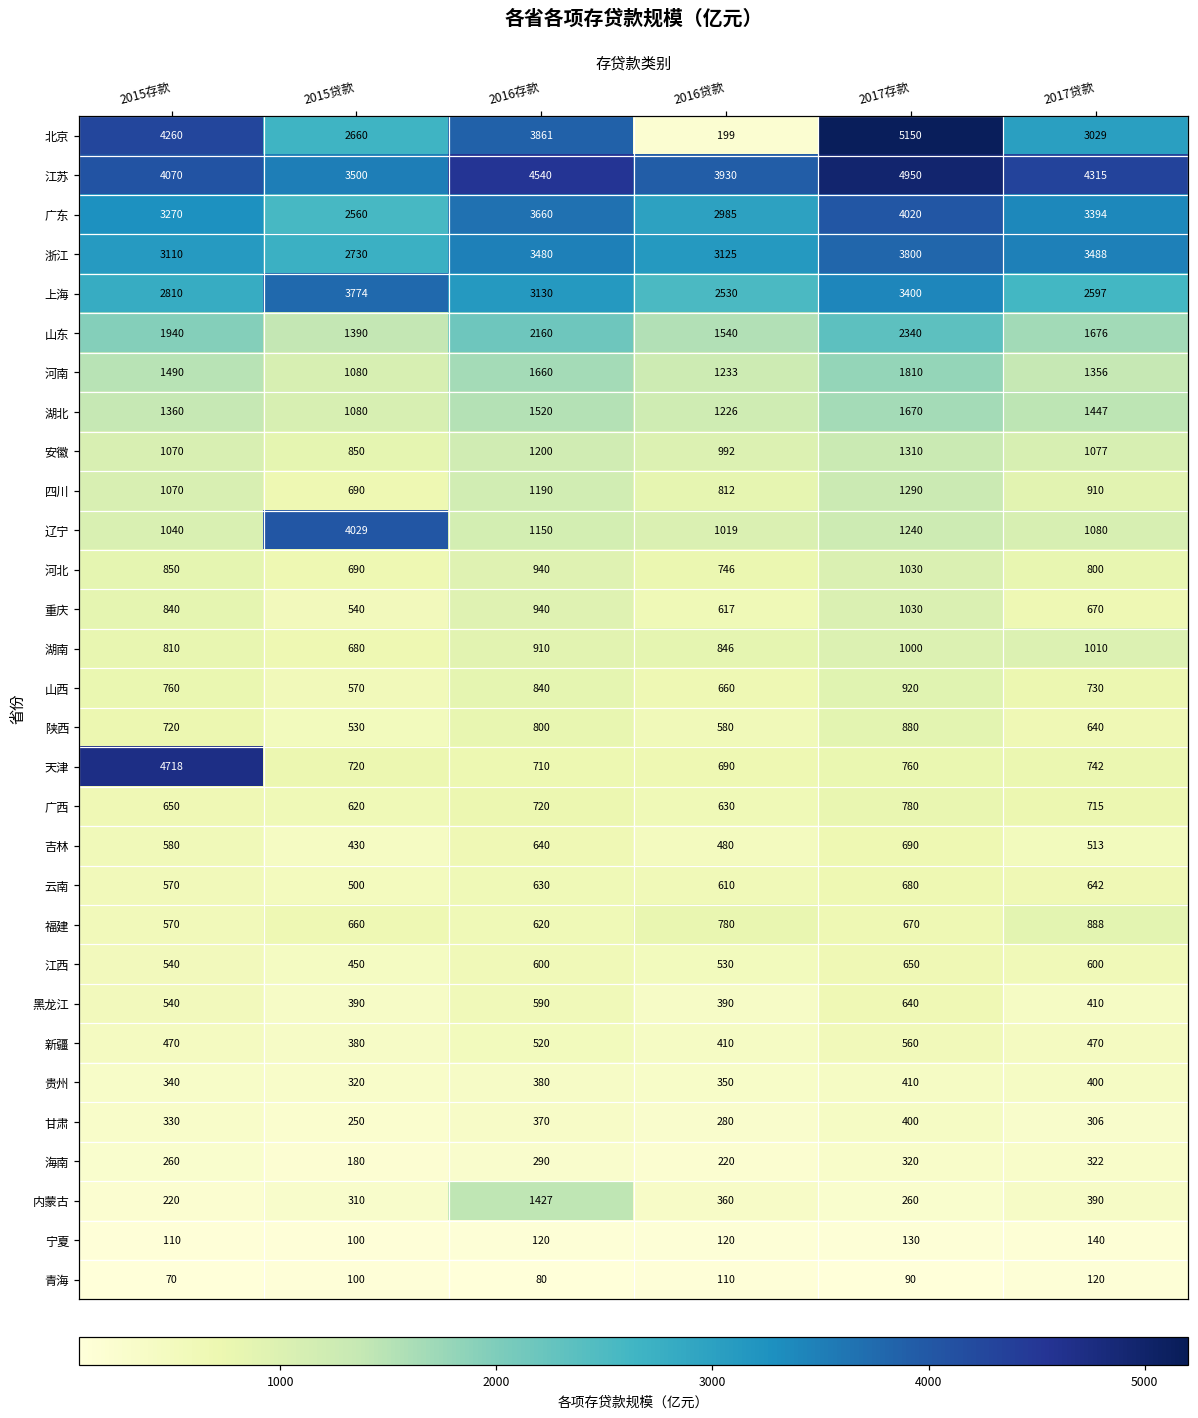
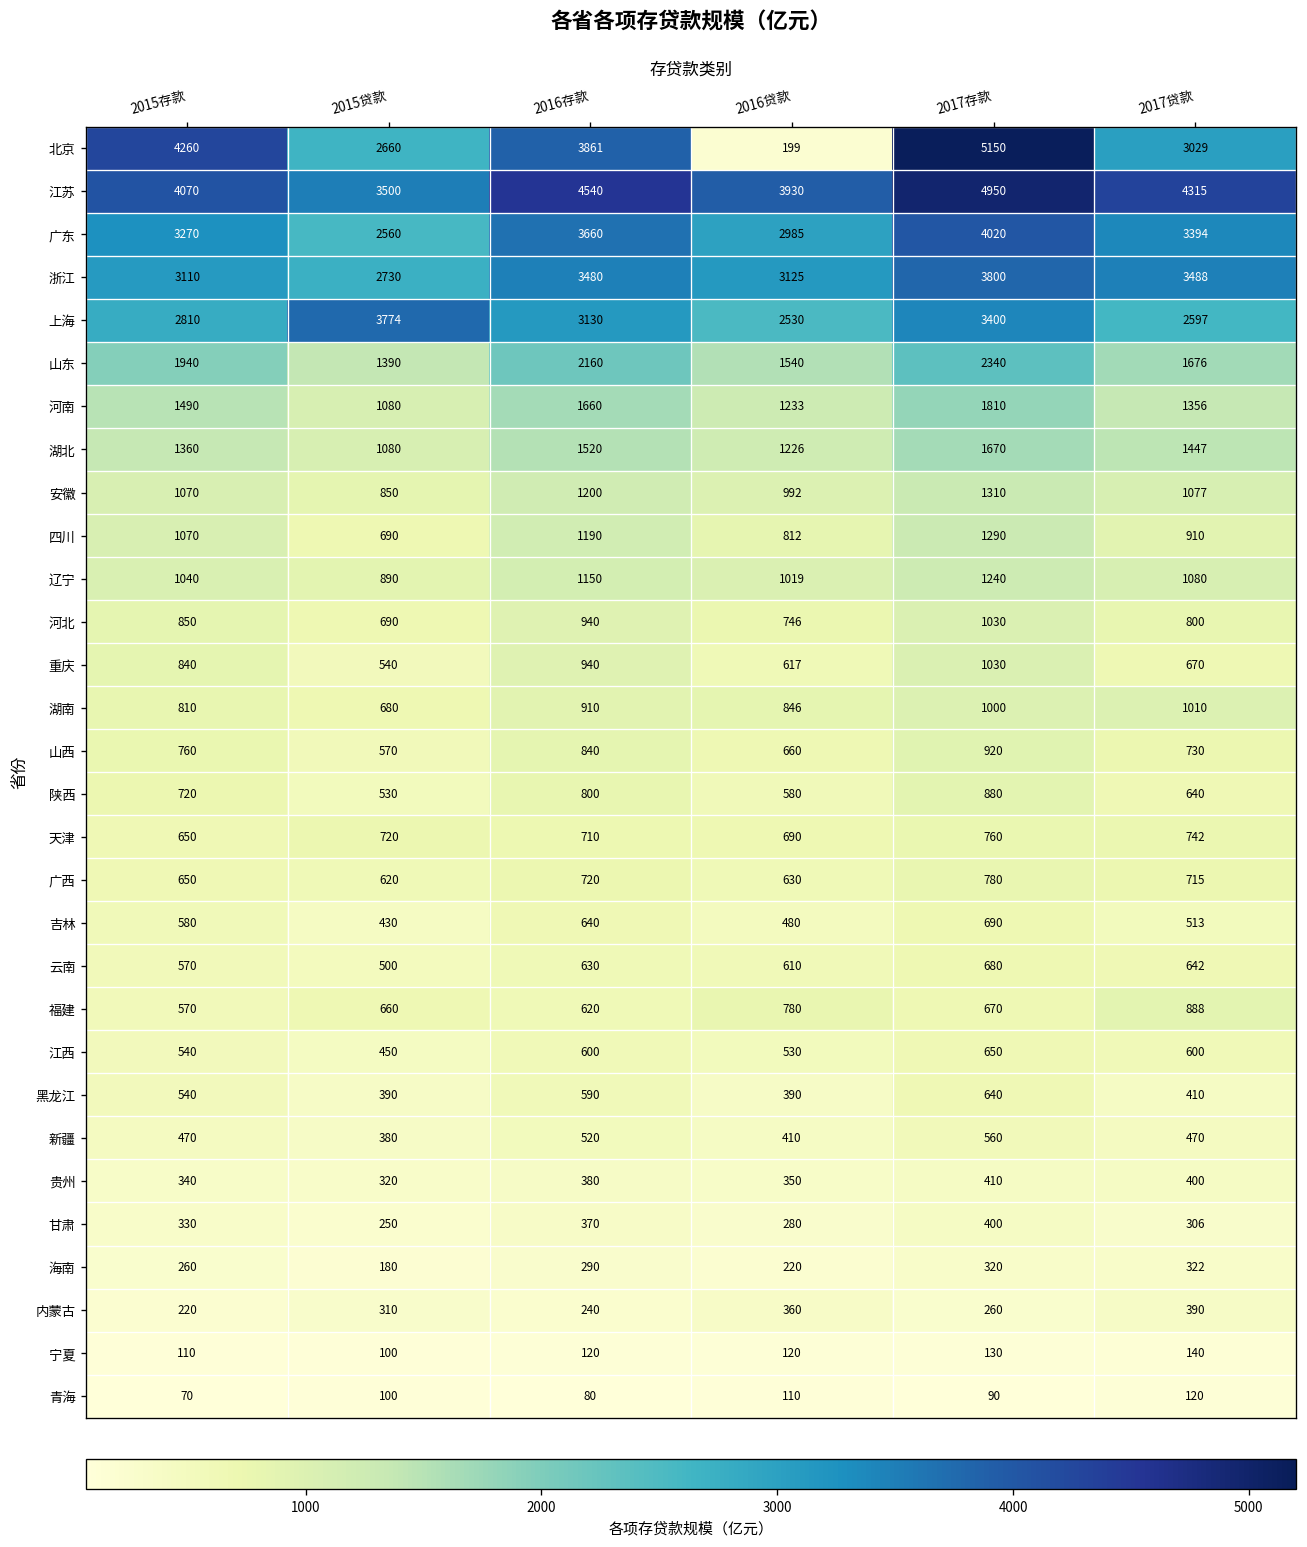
  {
    "北京": {
      "2015存款": 4260,
      "2015贷款": 2660,
      "2016存款": 3861,
      "2016贷款": 199,
      "2017存款": 5150,
      "2017贷款": 3029
    },
    "江苏": {
      "2015存款": 4070,
      "2015贷款": 3500,
      "2016存款": 4540,
      "2016贷款": 3930,
      "2017存款": 4950,
      "2017贷款": 4315
    },
    "广东": {
      "2015存款": 3270,
      "2015贷款": 2560,
      "2016存款": 3660,
      "2016贷款": 2985,
      "2017存款": 4020,
      "2017贷款": 3394
    },
    "浙江": {
      "2015存款": 3110,
      "2015贷款": 2730,
      "2016存款": 3480,
      "2016贷款": 3125,
      "2017存款": 3800,
      "2017贷款": 3488
    },
    "上海": {
      "2015存款": 2810,
      "2015贷款": 3774,
      "2016存款": 3130,
      "2016贷款": 2530,
      "2017存款": 3400,
      "2017贷款": 2597
    },
    "山东": {
      "2015存款": 1940,
      "2015贷款": 1390,
      "2016存款": 2160,
      "2016贷款": 1540,
      "2017存款": 2340,
      "2017贷款": 1676
    },
    "河南": {
      "2015存款": 1490,
      "2015贷款": 1080,
      "2016存款": 1660,
      "2016贷款": 1233,
      "2017存款": 1810,
      "2017贷款": 1356
    },
    "湖北": {
      "2015存款": 1360,
      "2015贷款": 1080,
      "2016存款": 1520,
      "2016贷款": 1226,
      "2017存款": 1670,
      "2017贷款": 1447
    },
    "安徽": {
      "2015存款": 1070,
      "2015贷款": 850,
      "2016存款": 1200,
      "2016贷款": 992,
      "2017存款": 1310,
      "2017贷款": 1077
    },
    "四川": {
      "2015存款": 1070,
      "2015贷款": 690,
      "2016存款": 1190,
      "2016贷款": 812,
      "2017存款": 1290,
      "2017贷款": 910
    },
    "辽宁": {
      "2015存款": 1040,
-     "2015贷款": 4029,
+     "2015贷款": 890,
      "2016存款": 1150,
      "2016贷款": 1019,
      "2017存款": 1240,
      "2017贷款": 1080
    },
    "河北": {
      "2015存款": 850,
      "2015贷款": 690,
      "2016存款": 940,
      "2016贷款": 746,
      "2017存款": 1030,
      "2017贷款": 800
    },
    "重庆": {
      "2015存款": 840,
      "2015贷款": 540,
      "2016存款": 940,
      "2016贷款": 617,
      "2017存款": 1030,
      "2017贷款": 670
    },
    "湖南": {
      "2015存款": 810,
      "2015贷款": 680,
      "2016存款": 910,
      "2016贷款": 846,
      "2017存款": 1000,
      "2017贷款": 1010
    },
    "山西": {
      "2015存款": 760,
      "2015贷款": 570,
      "2016存款": 840,
      "2016贷款": 660,
      "2017存款": 920,
      "2017贷款": 730
    },
    "陕西": {
      "2015存款": 720,
      "2015贷款": 530,
      "2016存款": 800,
      "2016贷款": 580,
      "2017存款": 880,
      "2017贷款": 640
    },
    "天津": {
-     "2015存款": 4718,
+     "2015存款": 650,
      "2015贷款": 720,
      "2016存款": 710,
      "2016贷款": 690,
      "2017存款": 760,
      "2017贷款": 742
    },
    "广西": {
      "2015存款": 650,
      "2015贷款": 620,
      "2016存款": 720,
      "2016贷款": 630,
      "2017存款": 780,
      "2017贷款": 715
    },
    "吉林": {
      "2015存款": 580,
      "2015贷款": 430,
      "2016存款": 640,
      "2016贷款": 480,
      "2017存款": 690,
      "2017贷款": 513
    },
    "云南": {
      "2015存款": 570,
      "2015贷款": 500,
      "2016存款": 630,
      "2016贷款": 610,
      "2017存款": 680,
      "2017贷款": 642
    },
    "福建": {
      "2015存款": 570,
      "2015贷款": 660,
      "2016存款": 620,
      "2016贷款": 780,
      "2017存款": 670,
      "2017贷款": 888
    },
    "江西": {
      "2015存款": 540,
      "2015贷款": 450,
      "2016存款": 600,
      "2016贷款": 530,
      "2017存款": 650,
      "2017贷款": 600
    },
    "黑龙江": {
      "2015存款": 540,
      "2015贷款": 390,
      "2016存款": 590,
      "2016贷款": 390,
      "2017存款": 640,
      "2017贷款": 410
    },
    "新疆": {
      "2015存款": 470,
      "2015贷款": 380,
      "2016存款": 520,
      "2016贷款": 410,
      "2017存款": 560,
      "2017贷款": 470
    },
    "贵州": {
      "2015存款": 340,
      "2015贷款": 320,
      "2016存款": 380,
      "2016贷款": 350,
      "2017存款": 410,
      "2017贷款": 400
    },
    "甘肃": {
      "2015存款": 330,
      "2015贷款": 250,
      "2016存款": 370,
      "2016贷款": 280,
      "2017存款": 400,
      "2017贷款": 306
    },
    "海南": {
      "2015存款": 260,
      "2015贷款": 180,
      "2016存款": 290,
      "2016贷款": 220,
      "2017存款": 320,
      "2017贷款": 322
    },
    "内蒙古": {
      "2015存款": 220,
      "2015贷款": 310,
-     "2016存款": 1427,
+     "2016存款": 240,
      "2016贷款": 360,
      "2017存款": 260,
      "2017贷款": 390
    },
    "宁夏": {
      "2015存款": 110,
      "2015贷款": 100,
      "2016存款": 120,
      "2016贷款": 120,
      "2017存款": 130,
      "2017贷款": 140
    },
    "青海": {
      "2015存款": 70,
      "2015贷款": 100,
      "2016存款": 80,
      "2016贷款": 110,
      "2017存款": 90,
      "2017贷款": 120
    }
  }
